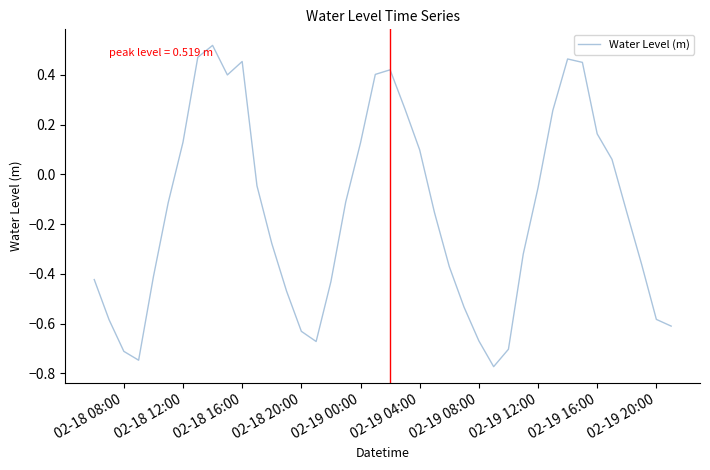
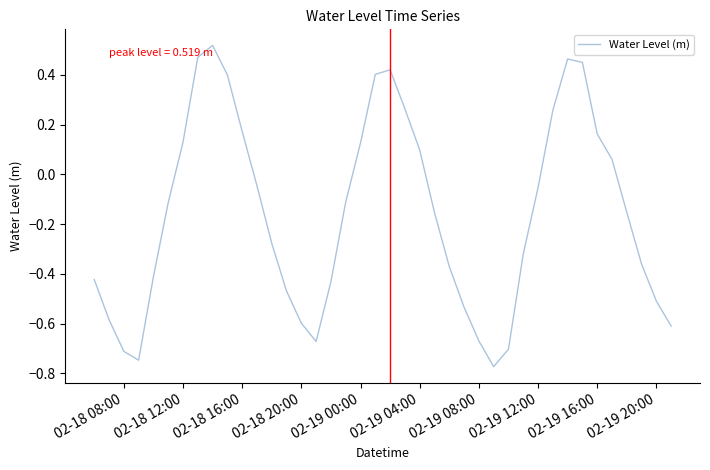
  {
    "02-18 08:00": -0.71,
    "02-18 12:00": 0.13,
-   "02-18 16:00": 0.45,
-   "02-18 20:00": -0.63,
+   "02-18 16:00": 0.17,
+   "02-18 20:00": -0.60,
    "02-19 00:00": 0.13,
    "02-19 04:00": 0.10,
    "02-19 08:00": -0.67,
    "02-19 12:00": -0.05,
    "02-19 16:00": 0.16,
-   "02-19 20:00": -0.58
+   "02-19 20:00": -0.51
  }
